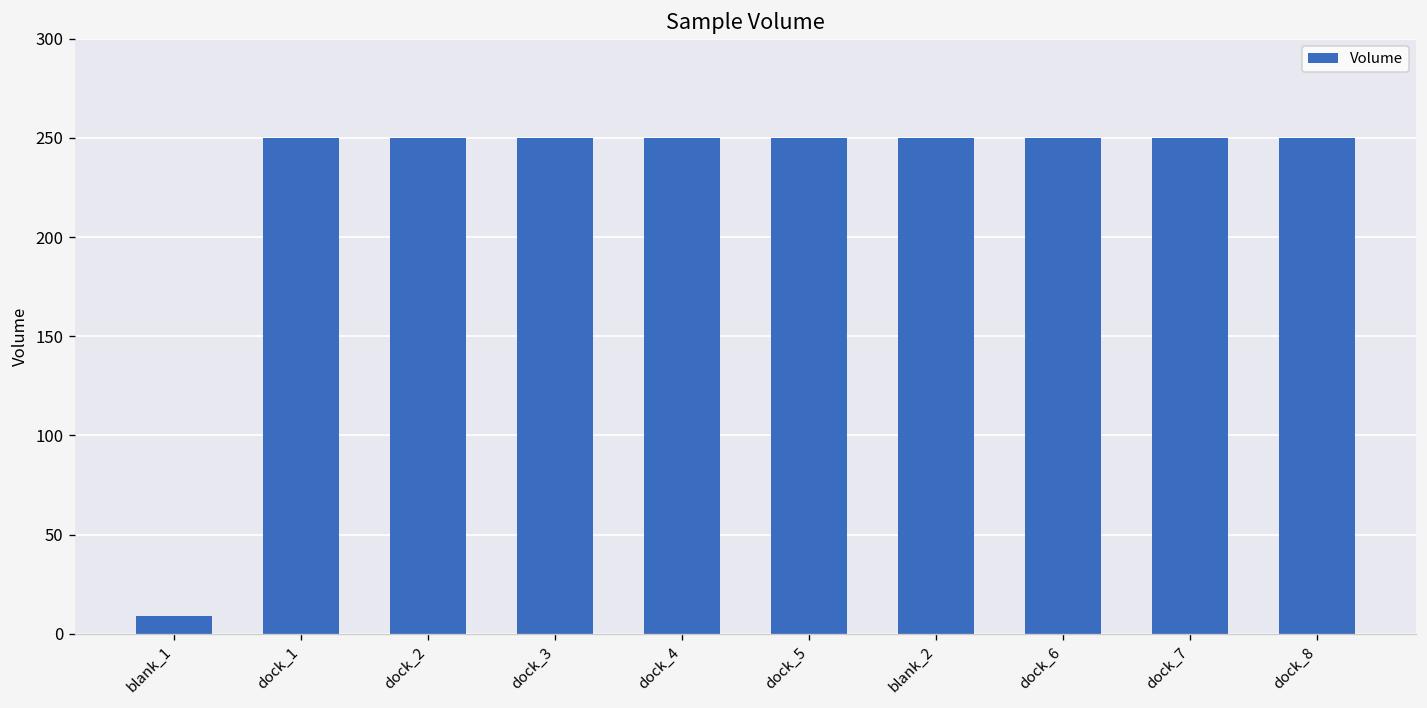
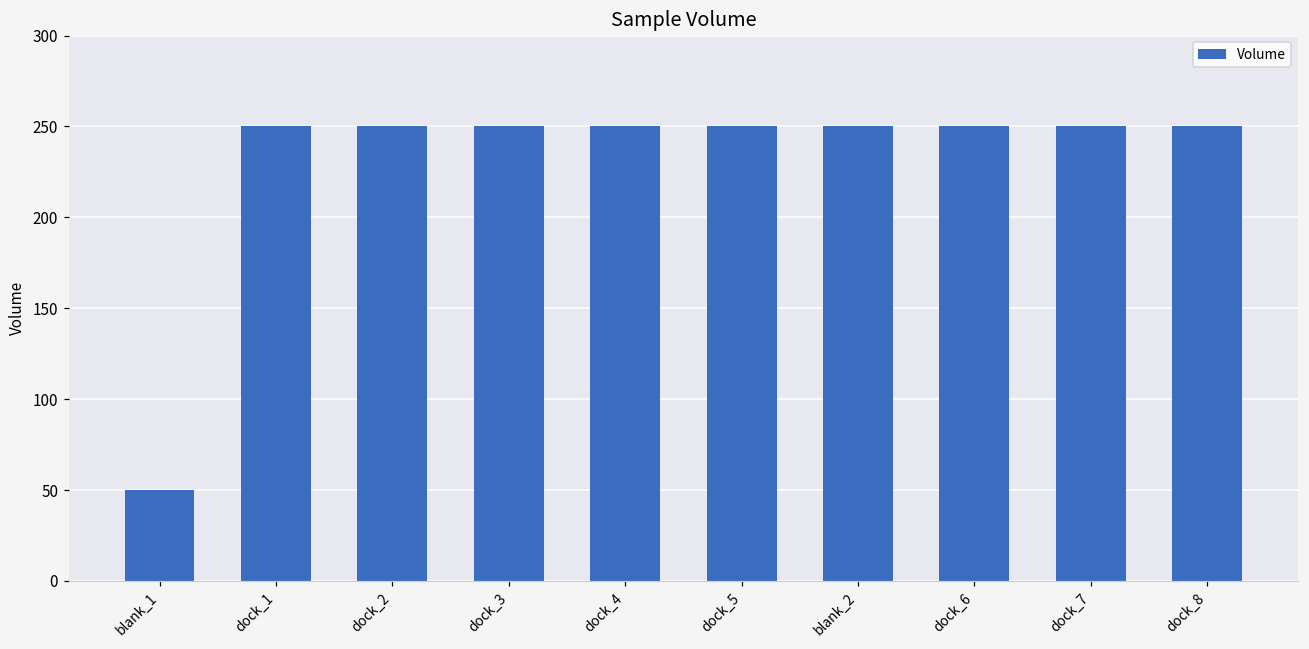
  {
-   "blank_1": 9,
+   "blank_1": 50,
    "dock_1": 250,
    "dock_2": 250,
    "dock_3": 250,
    "dock_4": 250,
    "dock_5": 250,
    "blank_2": 250,
    "dock_6": 250,
    "dock_7": 250,
    "dock_8": 250
  }
